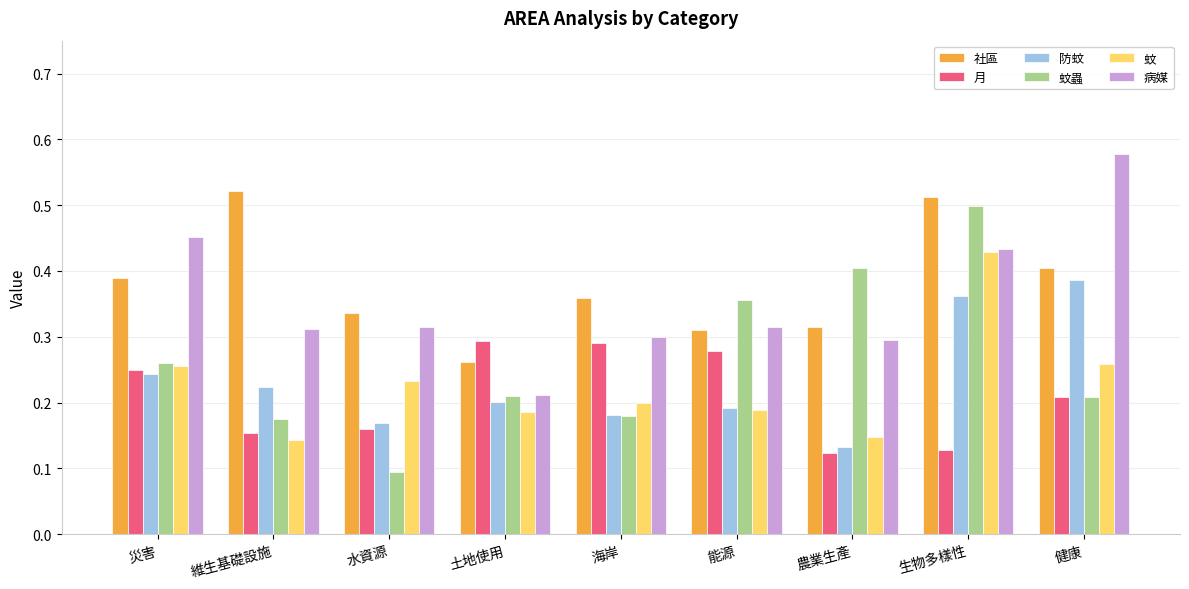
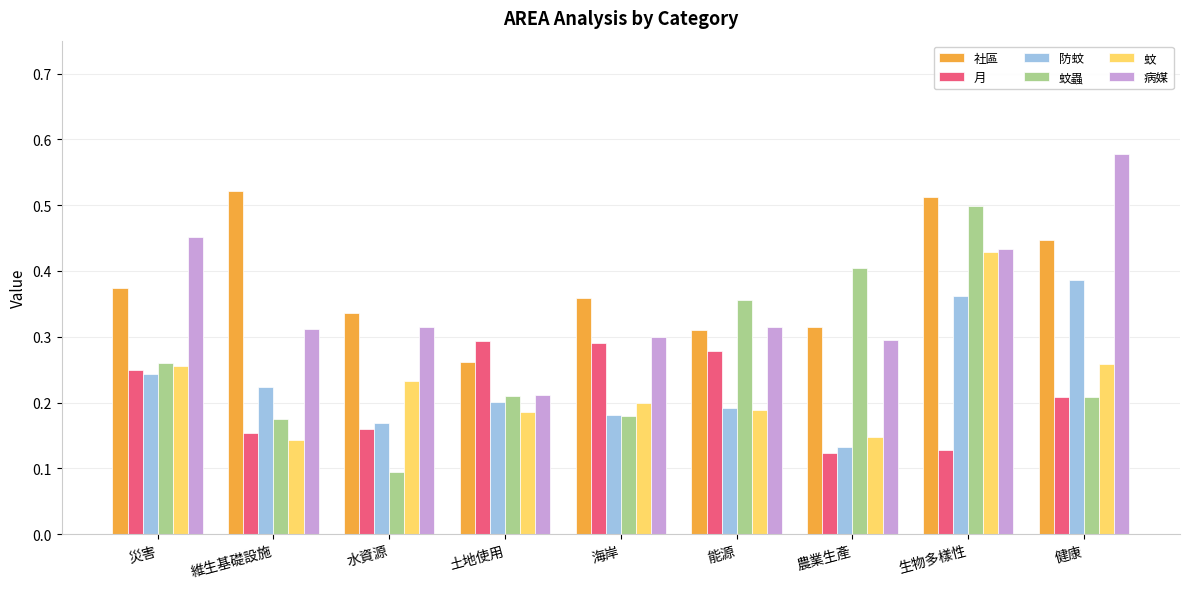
  {
    "社區": {
-     "災害": 0.39,
+     "災害": 0.37,
      "維生基礎設施": 0.52,
      "水資源": 0.34,
      "土地使用": 0.26,
      "海岸": 0.36,
      "能源": 0.31,
      "農業生產": 0.32,
      "生物多樣性": 0.51,
-     "健康": 0.40
+     "健康": 0.45
    },
    "月": {
      "災害": 0.25,
      "維生基礎設施": 0.15,
      "水資源": 0.16,
      "土地使用": 0.29,
      "海岸": 0.29,
      "能源": 0.28,
      "農業生產": 0.12,
      "生物多樣性": 0.13,
      "健康": 0.21
    },
    "蚊蟲": {
      "災害": 0.26,
      "維生基礎設施": 0.18,
      "水資源": 0.09,
      "土地使用": 0.21,
      "海岸": 0.18,
      "能源": 0.36,
      "農業生產": 0.41,
      "生物多樣性": 0.50,
      "健康": 0.21
    },
    "蚊": {
      "災害": 0.26,
      "維生基礎設施": 0.14,
      "水資源": 0.23,
      "土地使用": 0.19,
      "海岸": 0.20,
      "能源": 0.19,
      "農業生產": 0.15,
      "生物多樣性": 0.43,
      "健康": 0.26
    }
  }
